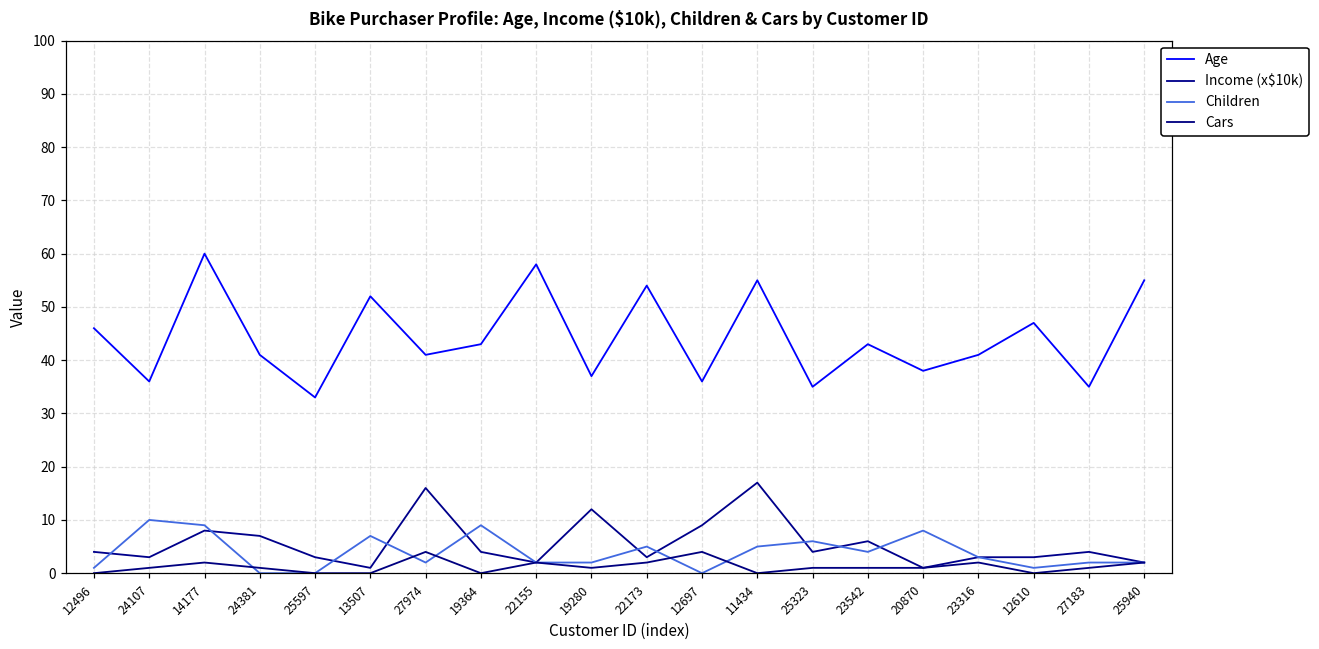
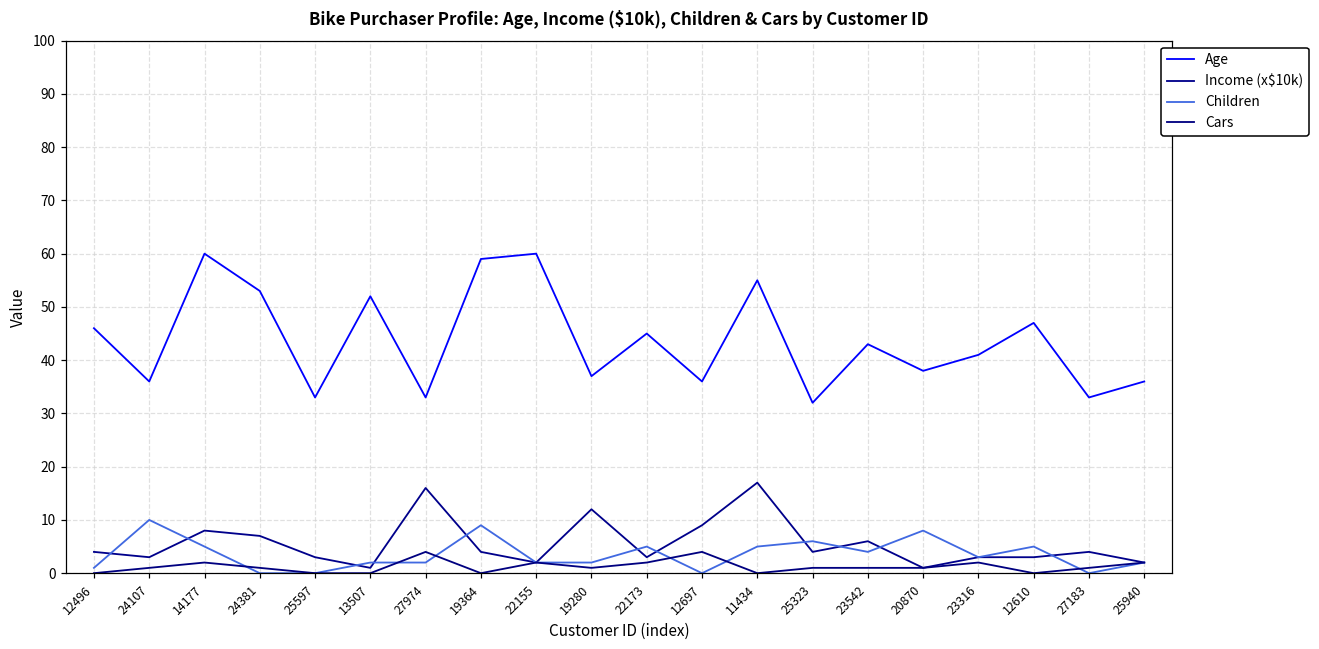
  {
    "Age": {
      "12496": 46,
      "24107": 36,
      "14177": 60,
-     "24381": 41,
+     "24381": 53,
      "25597": 33,
      "13507": 52,
-     "27974": 41,
-     "19364": 43,
-     "22155": 58,
+     "27974": 33,
+     "19364": 59,
+     "22155": 60,
      "19280": 37,
-     "22173": 54,
+     "22173": 45,
      "12697": 36,
      "11434": 55,
-     "25323": 35,
+     "25323": 32,
      "23542": 43,
      "20870": 38,
      "23316": 41,
      "12610": 47,
-     "27183": 35,
-     "25940": 55
+     "27183": 33,
+     "25940": 36
    },
    "Children": {
      "12496": 1,
      "24107": 10,
-     "14177": 9,
+     "14177": 5,
      "24381": 0,
-     "13507": 7,
+     "13507": 2,
      "27974": 2,
      "19364": 9,
      "19280": 2,
      "22173": 5,
      "12697": 0,
      "11434": 5,
      "25323": 6,
      "23542": 4,
      "20870": 8,
-     "12610": 1,
-     "27183": 2
+     "12610": 5,
+     "27183": 0
    }
  }
